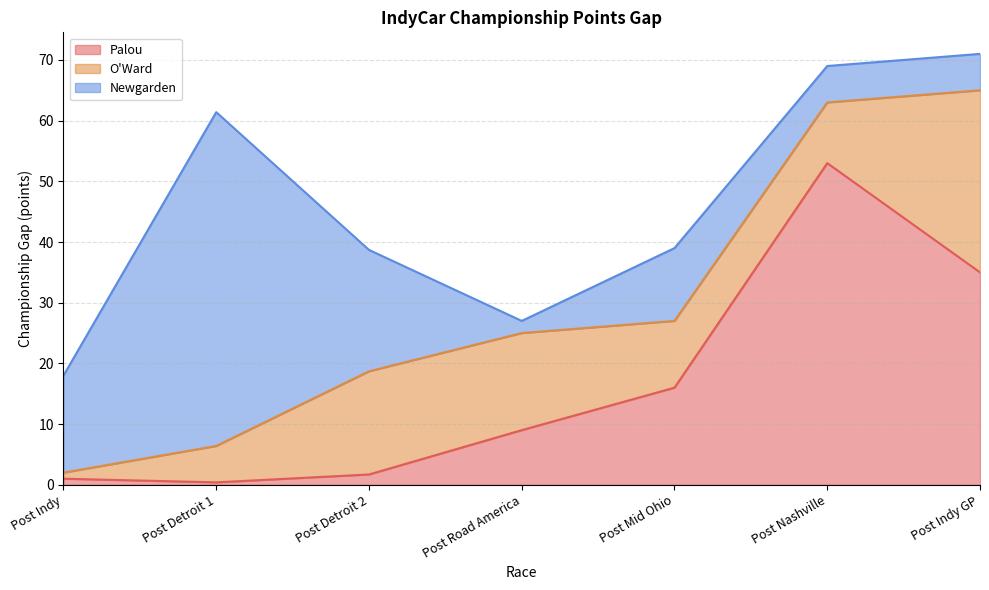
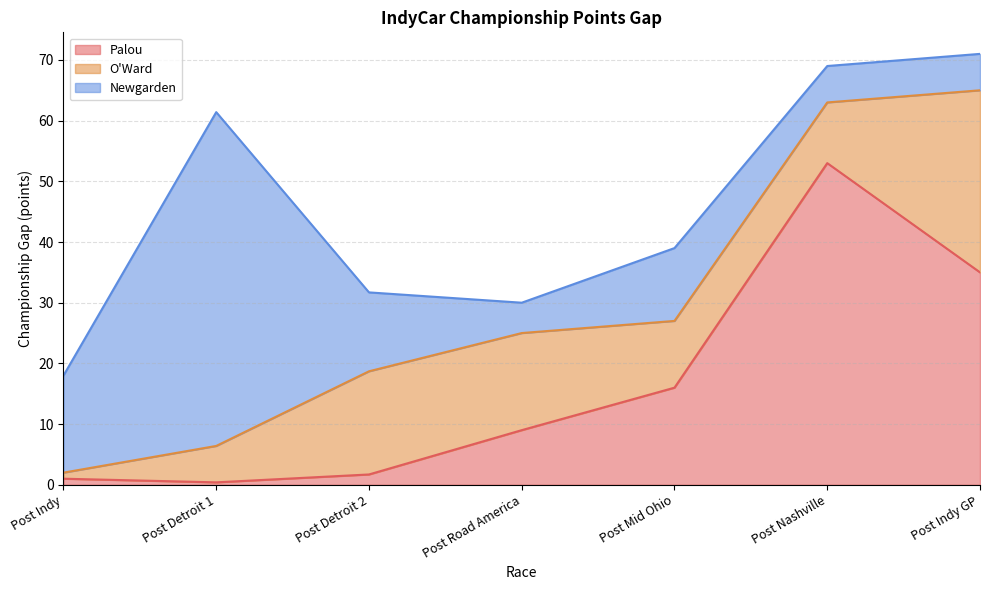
  {
    "Newgarden": {
      "Post Indy": 16,
      "Post Detroit 1": 55,
-     "Post Detroit 2": 20,
-     "Post Road America": 2,
+     "Post Detroit 2": 13,
+     "Post Road America": 5,
      "Post Mid Ohio": 12,
      "Post Nashville": 6,
      "Post Indy GP": 6
    }
  }
